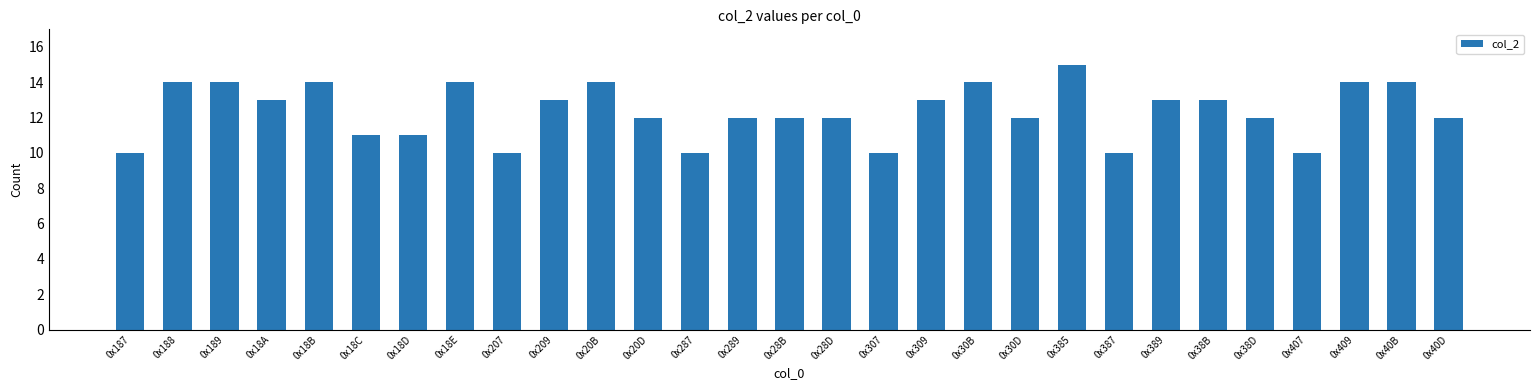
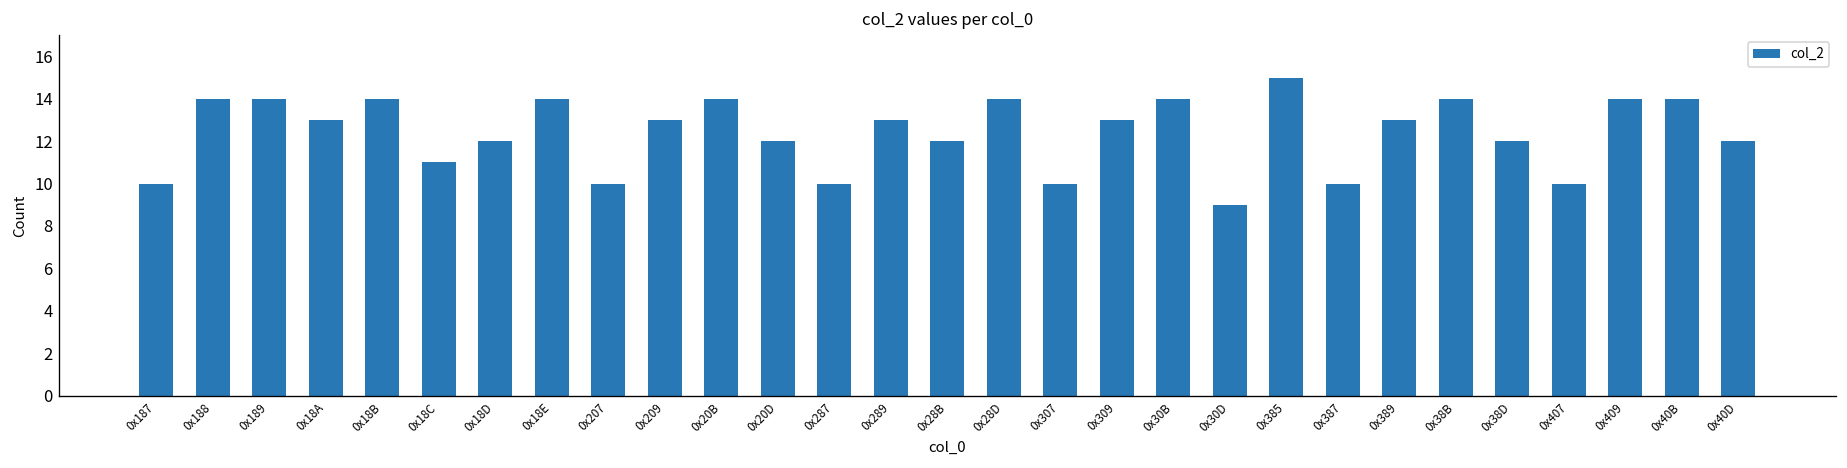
  {
    "0x187": 10,
    "0x188": 14,
    "0x189": 14,
    "0x18A": 13,
    "0x18B": 14,
    "0x18C": 11,
-   "0x18D": 11,
+   "0x18D": 12,
    "0x18E": 14,
    "0x207": 10,
    "0x209": 13,
    "0x20B": 14,
    "0x20D": 12,
    "0x287": 10,
-   "0x289": 12,
+   "0x289": 13,
    "0x28B": 12,
-   "0x28D": 12,
+   "0x28D": 14,
    "0x307": 10,
    "0x309": 13,
    "0x30B": 14,
-   "0x30D": 12,
+   "0x30D": 9,
    "0x385": 15,
    "0x387": 10,
    "0x389": 13,
-   "0x38B": 13,
+   "0x38B": 14,
    "0x38D": 12,
    "0x407": 10,
    "0x409": 14,
    "0x40B": 14,
    "0x40D": 12
  }
